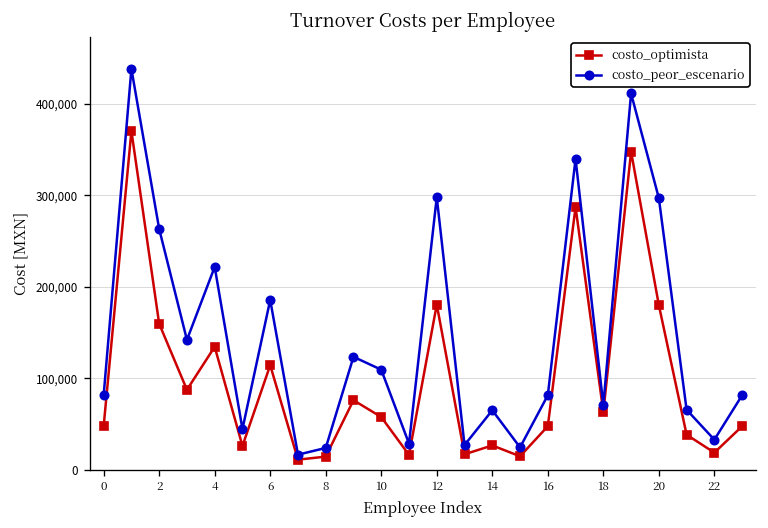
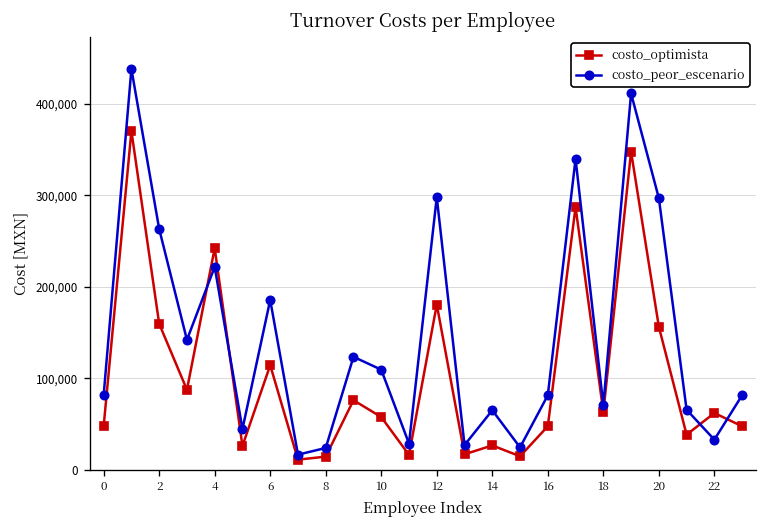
  {
    "costo_optimista": {
      "0": "50,000",
      "2": "160,000",
-     "4": "130,000",
+     "4": "240,000",
      "6": "110,000",
      "8": "10,000",
      "10": "60,000",
      "12": "180,000",
      "14": "30,000",
      "16": "50,000",
      "18": "60,000",
-     "20": "180,000",
-     "22": "20,000"
+     "20": "160,000",
+     "22": "60,000"
    },
    "costo_peor_escenario": {
      "0": "80,000",
      "2": "260,000",
      "4": "220,000",
      "6": "190,000",
      "8": "20,000",
      "10": "110,000",
      "12": "300,000",
      "14": "60,000",
      "16": "80,000",
      "18": "70,000",
      "20": "300,000",
      "22": "30,000"
    }
  }
